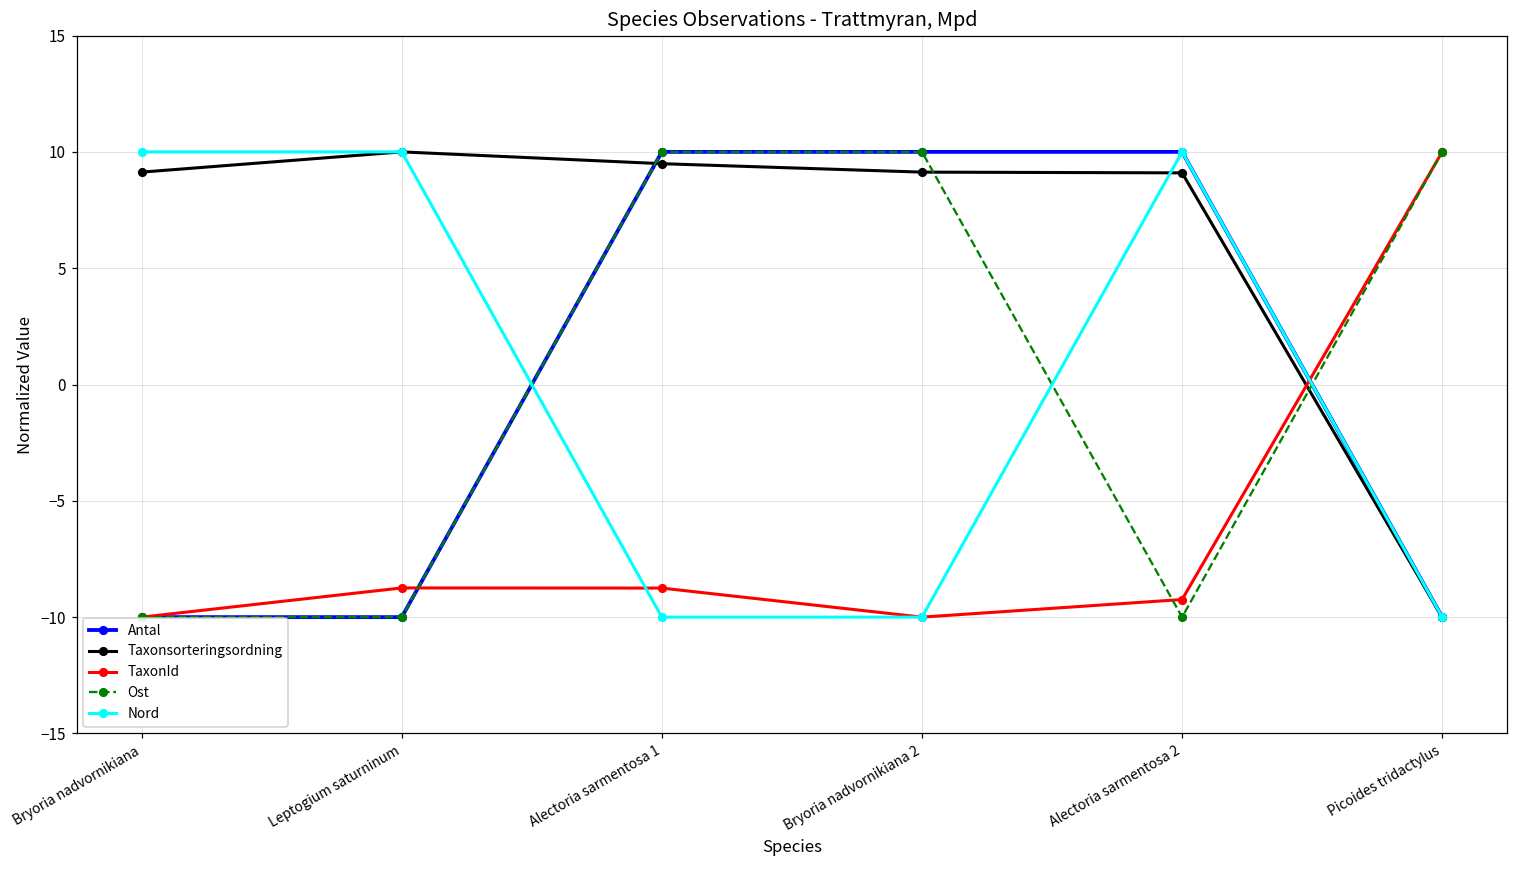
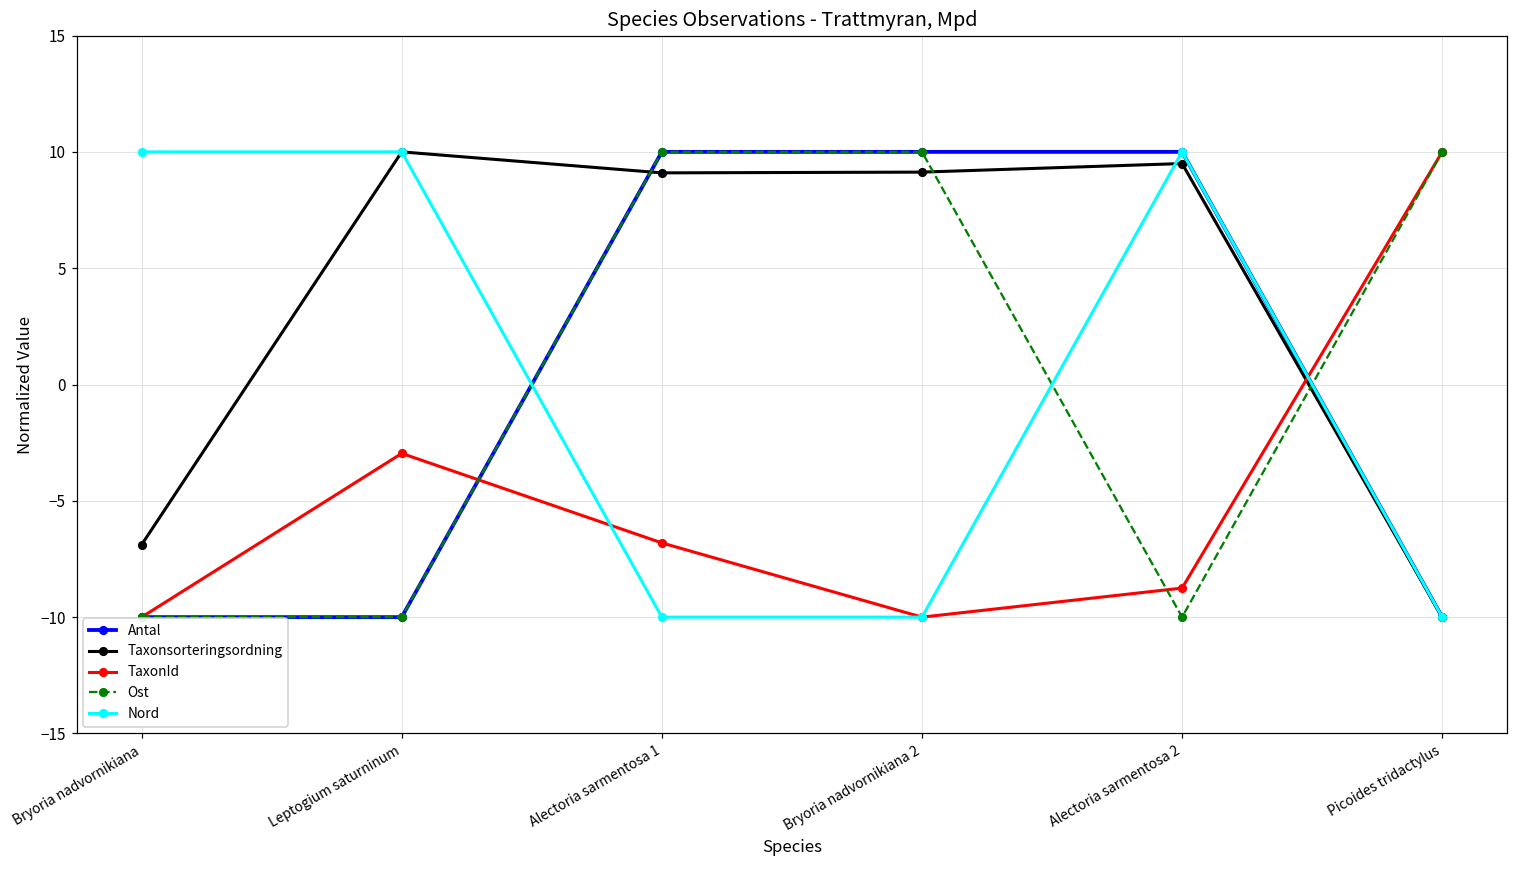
  {
    "Taxonsorteringsordning": {
-     "Bryoria nadvornikiana": 9.1,
-     "Alectoria sarmentosa 1": 9.5,
+     "Bryoria nadvornikiana": -6.9,
+     "Alectoria sarmentosa 1": 9.1,
      "Bryoria nadvornikiana 2": 9.1,
-     "Alectoria sarmentosa 2": 9.1
+     "Alectoria sarmentosa 2": 9.5
    },
    "TaxonId": {
-     "Leptogium saturninum": -8.7,
-     "Alectoria sarmentosa 1": -8.8,
-     "Alectoria sarmentosa 2": -9.2
+     "Leptogium saturninum": -3.0,
+     "Alectoria sarmentosa 1": -6.8,
+     "Alectoria sarmentosa 2": -8.8
    },
    "Ost": {
      "Alectoria sarmentosa 2": -10.0
    },
    "Nord": {
      "Bryoria nadvornikiana": 10.0,
      "Alectoria sarmentosa 1": -10.0
    }
  }
